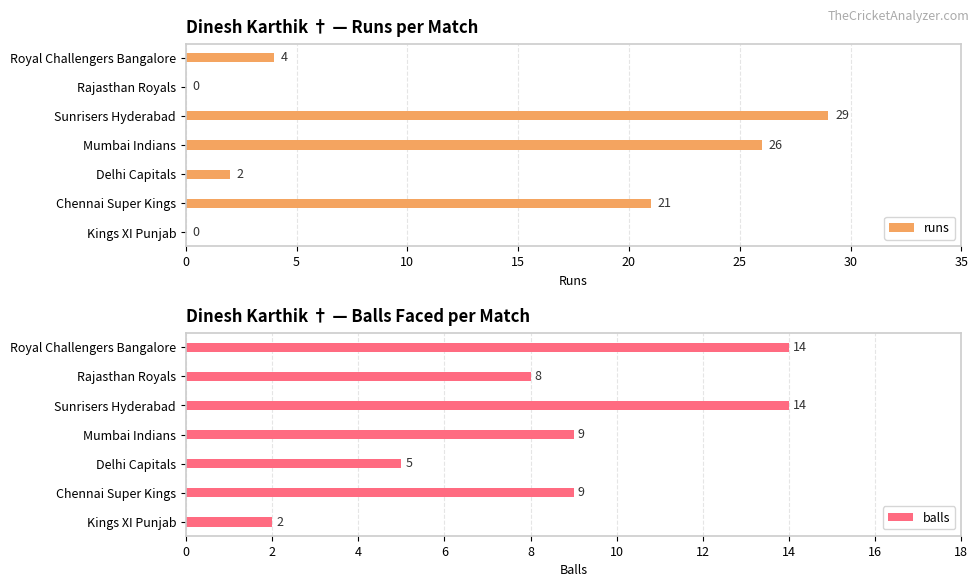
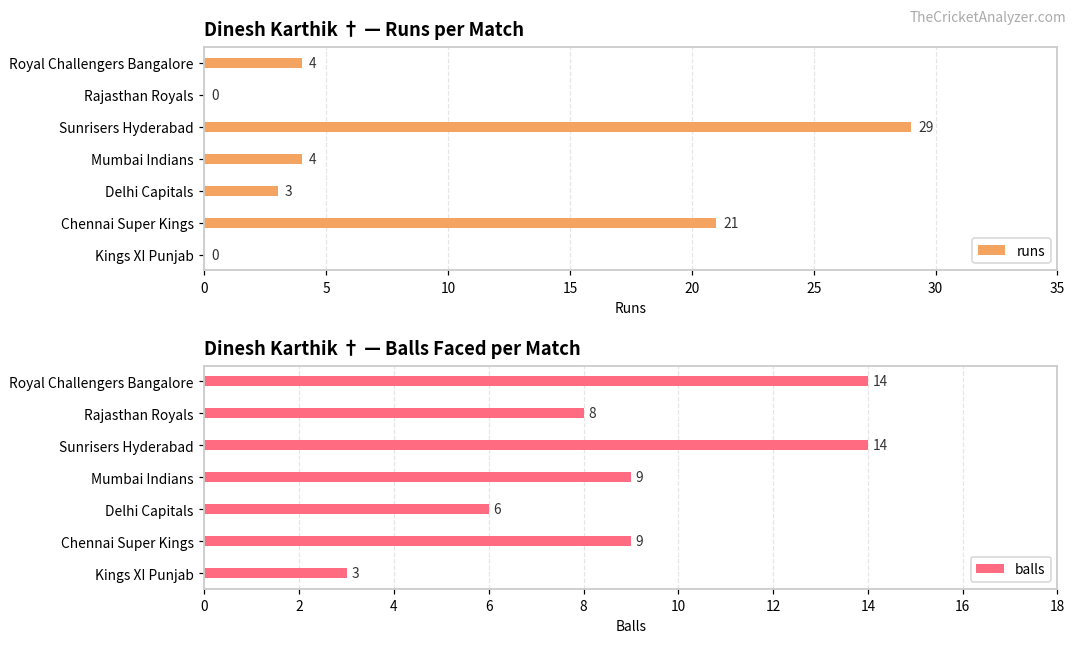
  {
    "Dinesh Karthik † — Runs per Match": {
      "Royal Challengers Bangalore": 4,
      "Rajasthan Royals": 0,
      "Sunrisers Hyderabad": 29,
-     "Mumbai Indians": 26,
-     "Delhi Capitals": 2,
+     "Mumbai Indians": 4,
+     "Delhi Capitals": 3,
      "Chennai Super Kings": 21,
      "Kings XI Punjab": 0
    },
    "Dinesh Karthik † — Balls Faced per Match": {
      "Royal Challengers Bangalore": 14,
      "Rajasthan Royals": 8,
      "Sunrisers Hyderabad": 14,
      "Mumbai Indians": 9,
-     "Delhi Capitals": 5,
+     "Delhi Capitals": 6,
      "Chennai Super Kings": 9,
-     "Kings XI Punjab": 2
+     "Kings XI Punjab": 3
    }
  }
